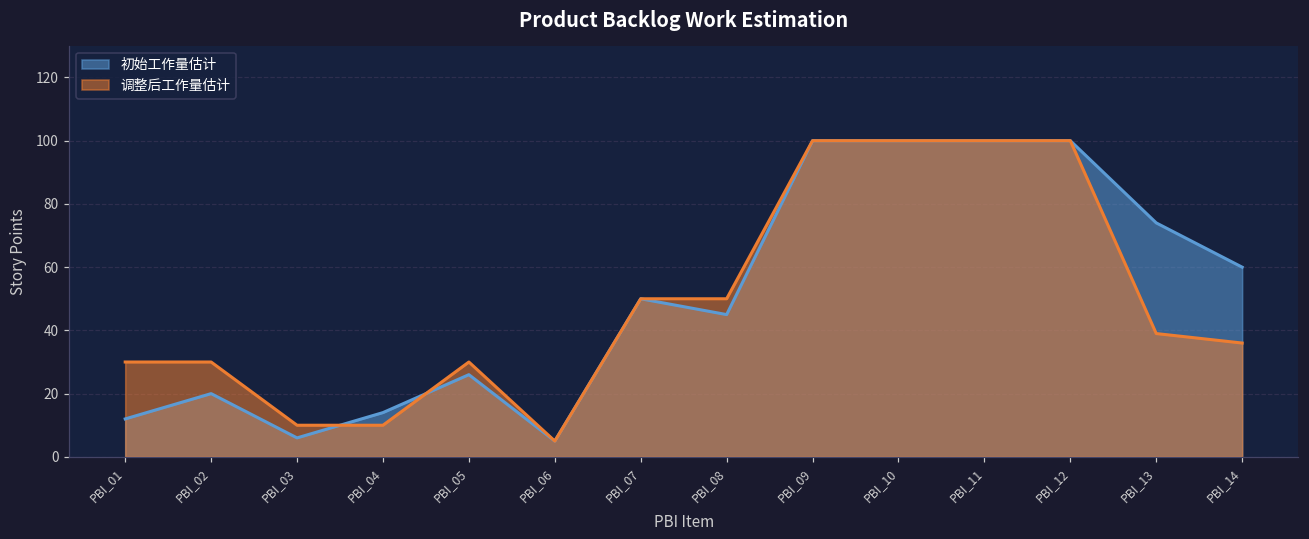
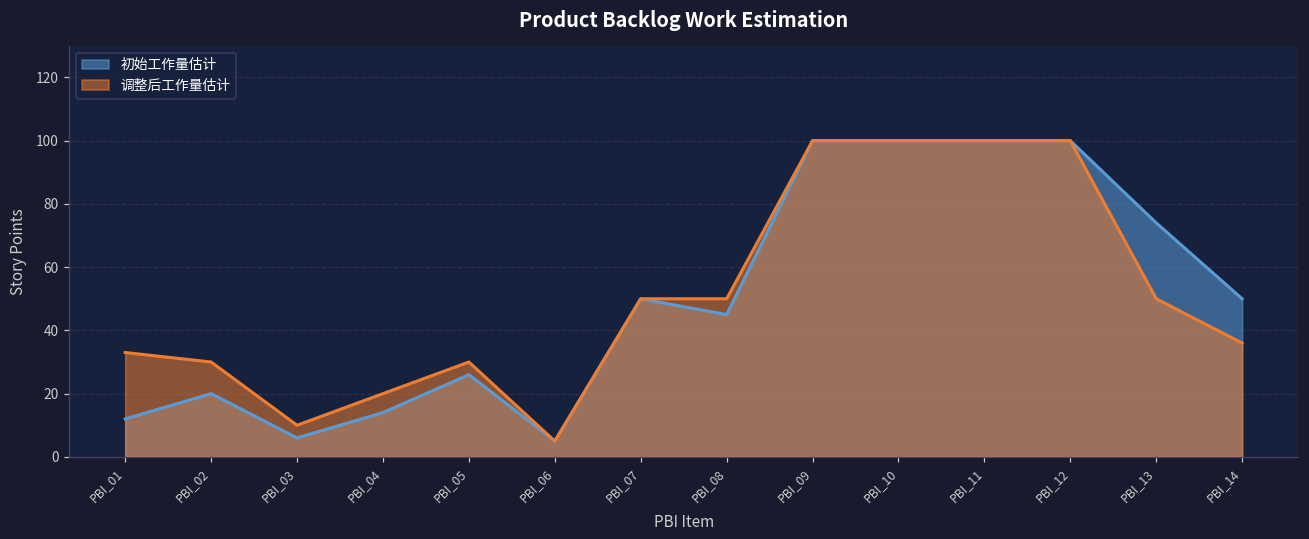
  {
    "初始工作量估计": {
      "PBI_01": 12,
      "PBI_02": 20,
      "PBI_03": 6,
      "PBI_04": 14,
      "PBI_05": 26,
      "PBI_08": 45,
      "PBI_13": 74,
-     "PBI_14": 60
+     "PBI_14": 50
    },
    "调整后工作量估计": {
-     "PBI_01": 30,
+     "PBI_01": 33,
      "PBI_02": 30,
      "PBI_03": 10,
-     "PBI_04": 10,
+     "PBI_04": 20,
      "PBI_05": 30,
      "PBI_08": 50,
-     "PBI_13": 39,
+     "PBI_13": 50,
      "PBI_14": 36
    }
  }
